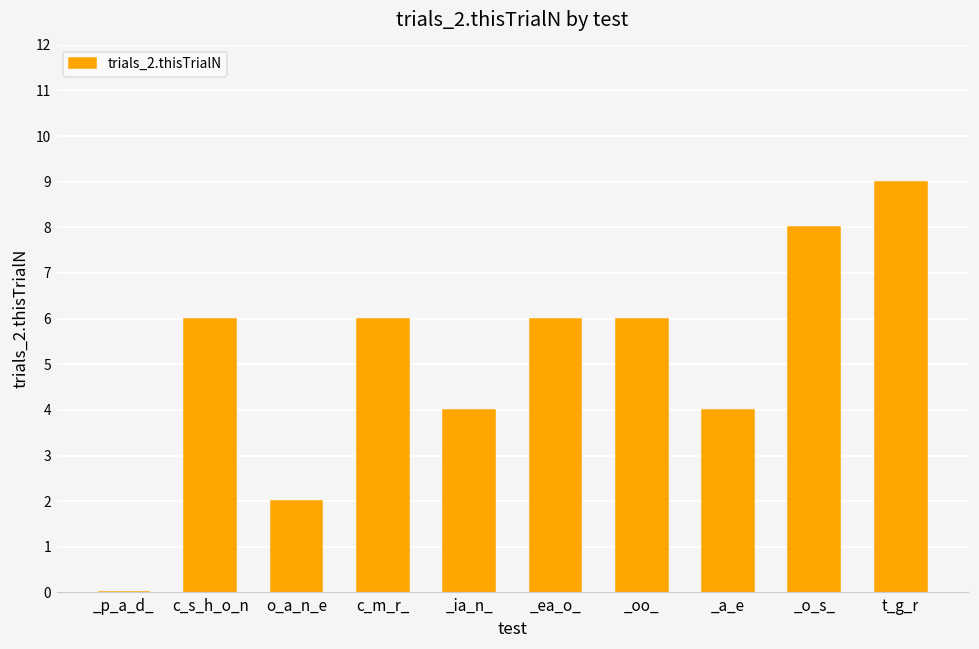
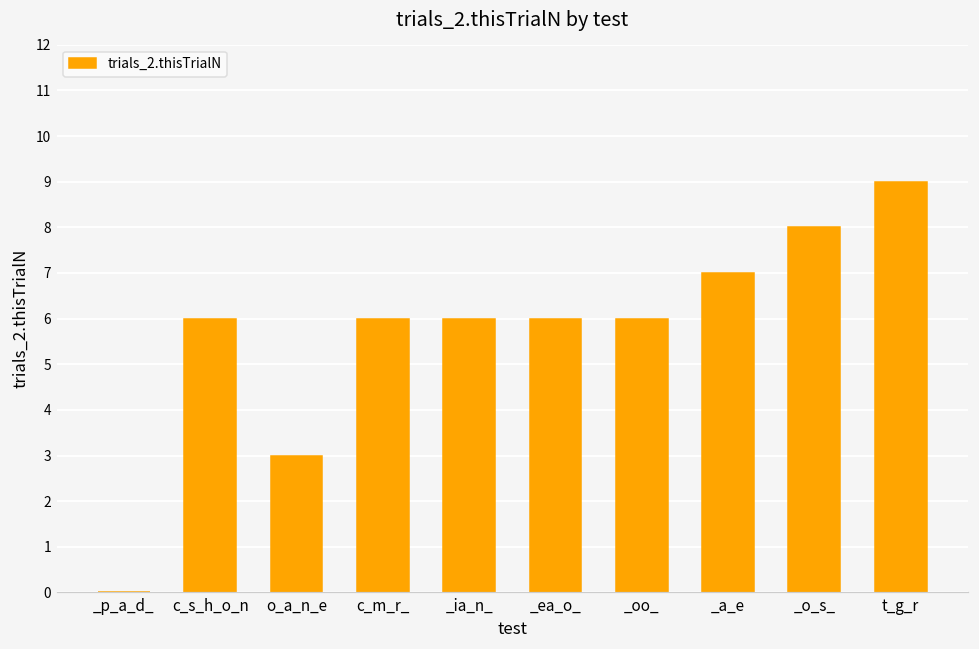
  {
    "_p_a_d_": 0,
    "c_s_h_o_n": 6,
-   "o_a_n_e": 2,
+   "o_a_n_e": 3,
    "c_m_r_": 6,
-   "_ia_n_": 4,
+   "_ia_n_": 6,
    "_ea_o_": 6,
    "_oo_": 6,
-   "_a_e": 4,
+   "_a_e": 7,
    "_o_s_": 8,
    "t_g_r": 9
  }
